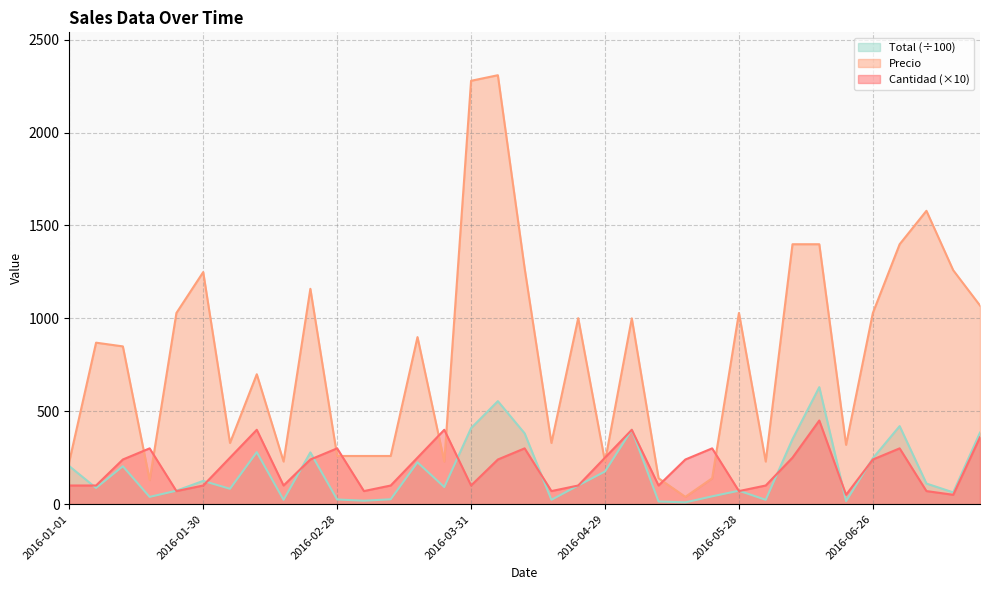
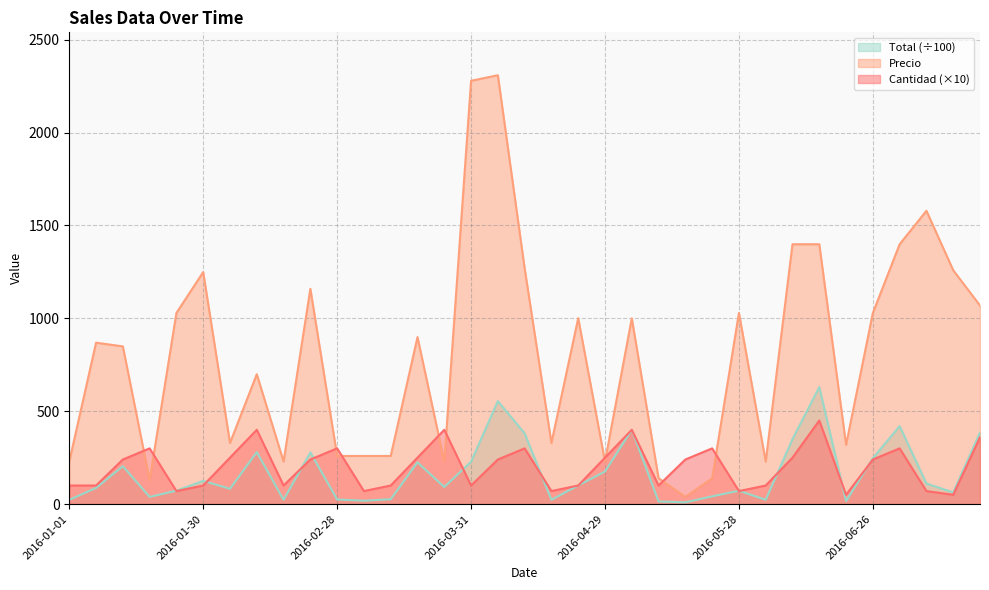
  {
    "Total (÷100)": {
-     "2016-01-01": 200,
+     "2016-01-01": 20,
      "2016-01-30": 120,
      "2016-02-28": 20,
-     "2016-03-31": 410,
+     "2016-03-31": 230,
      "2016-04-29": 180
    }
  }
